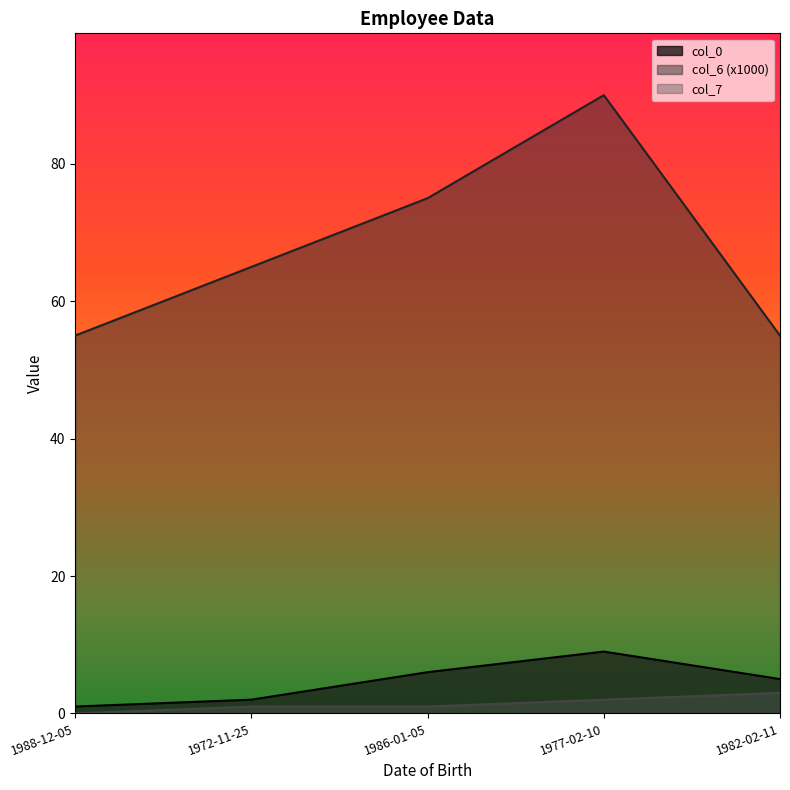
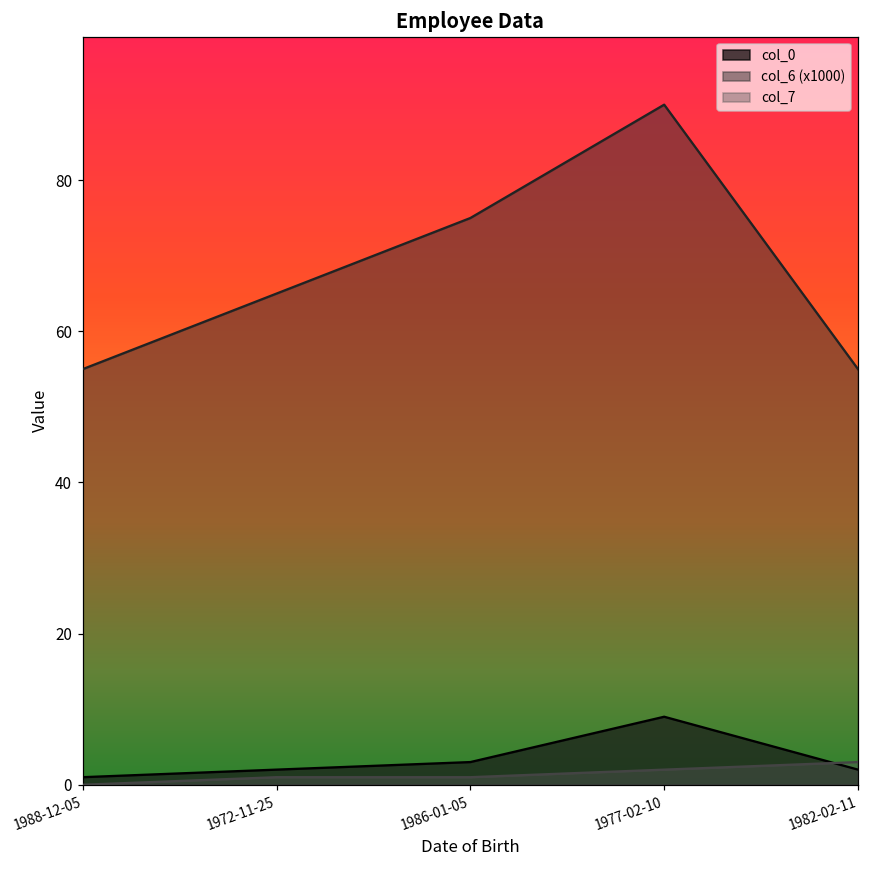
  {
    "col_0": {
      "1988-12-05": 1,
      "1972-11-25": 2,
-     "1986-01-05": 6,
+     "1986-01-05": 3,
      "1977-02-10": 9,
-     "1982-02-11": 5
+     "1982-02-11": 2
    }
  }
